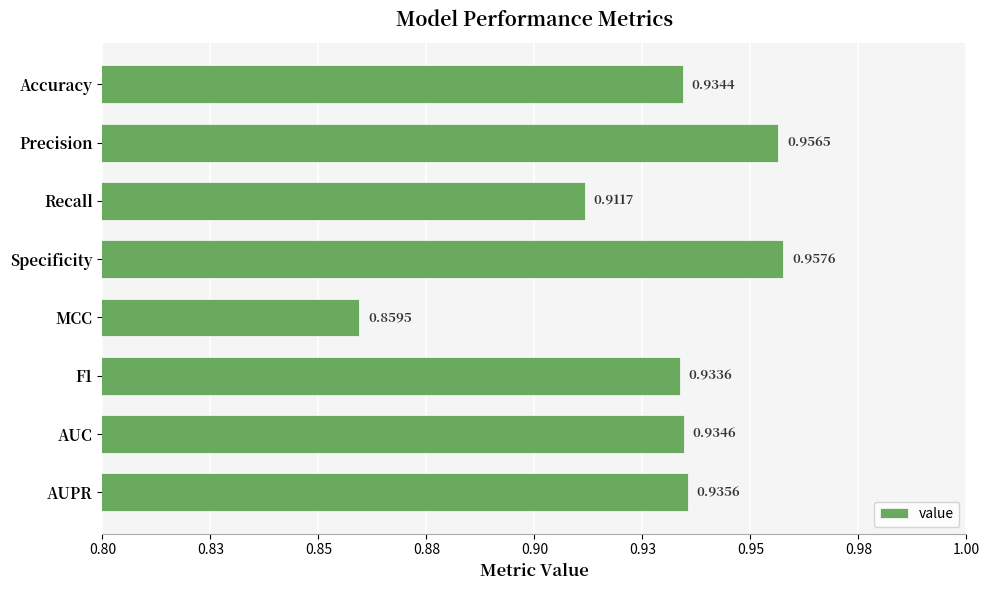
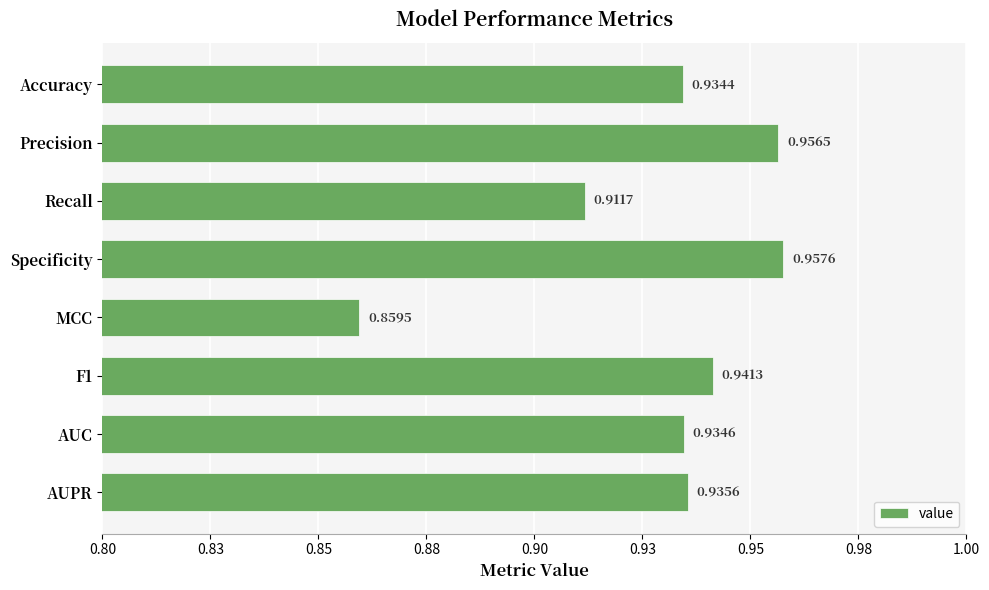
  {
    "Accuracy": 0.9344,
    "Precision": 0.9565,
    "Recall": 0.9117,
    "Specificity": 0.9576,
    "MCC": 0.8595,
-   "F1": 0.9336,
+   "F1": 0.9413,
    "AUC": 0.9346,
    "AUPR": 0.9356
  }
